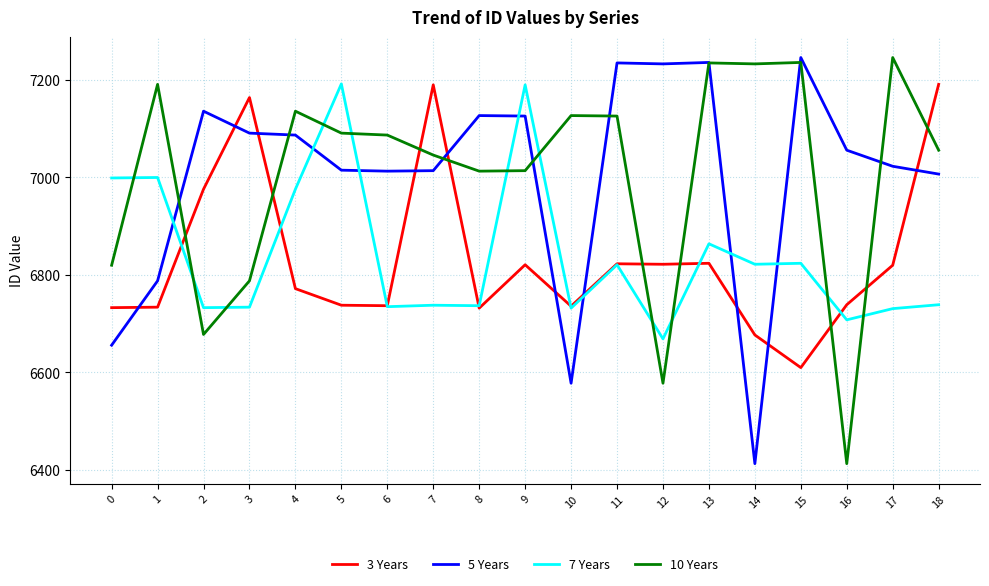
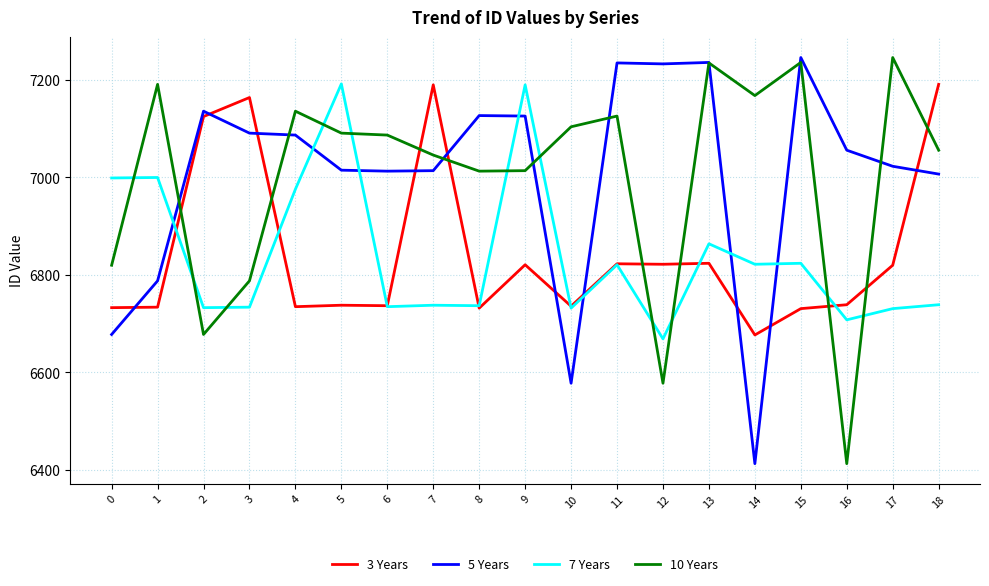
  {
    "3 Years": {
      "0": 6730,
      "1": 6730,
-     "2": 6980,
+     "2": 7130,
      "3": 7160,
-     "4": 6770,
+     "4": 6740,
      "5": 6740,
      "7": 7190,
      "9": 6820,
      "12": 6820,
      "13": 6820,
      "14": 6680,
-     "15": 6610,
+     "15": 6730,
      "16": 6740,
      "17": 6820,
      "18": 7190
    },
    "5 Years": {
-     "0": 6660,
+     "0": 6680,
      "1": 6790,
      "2": 7140,
      "3": 7090,
      "4": 7090,
      "5": 7020,
      "6": 7010,
      "7": 7010,
      "8": 7130,
      "9": 7130,
      "10": 6580,
      "11": 7240,
      "12": 7230,
      "14": 6410,
      "15": 7250,
      "16": 7060,
      "17": 7020,
      "18": 7010
    },
    "7 Years": {
      "0": 7000,
      "1": 7000,
      "2": 6730,
      "3": 6730,
      "4": 6980,
      "5": 7190,
      "7": 6740,
      "9": 7190,
      "12": 6670,
      "13": 6860,
      "14": 6820,
      "15": 6820,
      "16": 6710,
      "17": 6730,
      "18": 6740
    },
    "10 Years": {
      "0": 6820,
      "1": 7190,
      "2": 6680,
      "3": 6790,
      "4": 7140,
      "5": 7090,
      "6": 7090,
      "7": 7050,
      "8": 7010,
      "9": 7010,
-     "10": 7130,
+     "10": 7100,
      "11": 7130,
      "12": 6580,
-     "14": 7230,
+     "14": 7170,
      "15": 7240,
      "16": 6410,
      "17": 7250,
      "18": 7060
    }
  }
